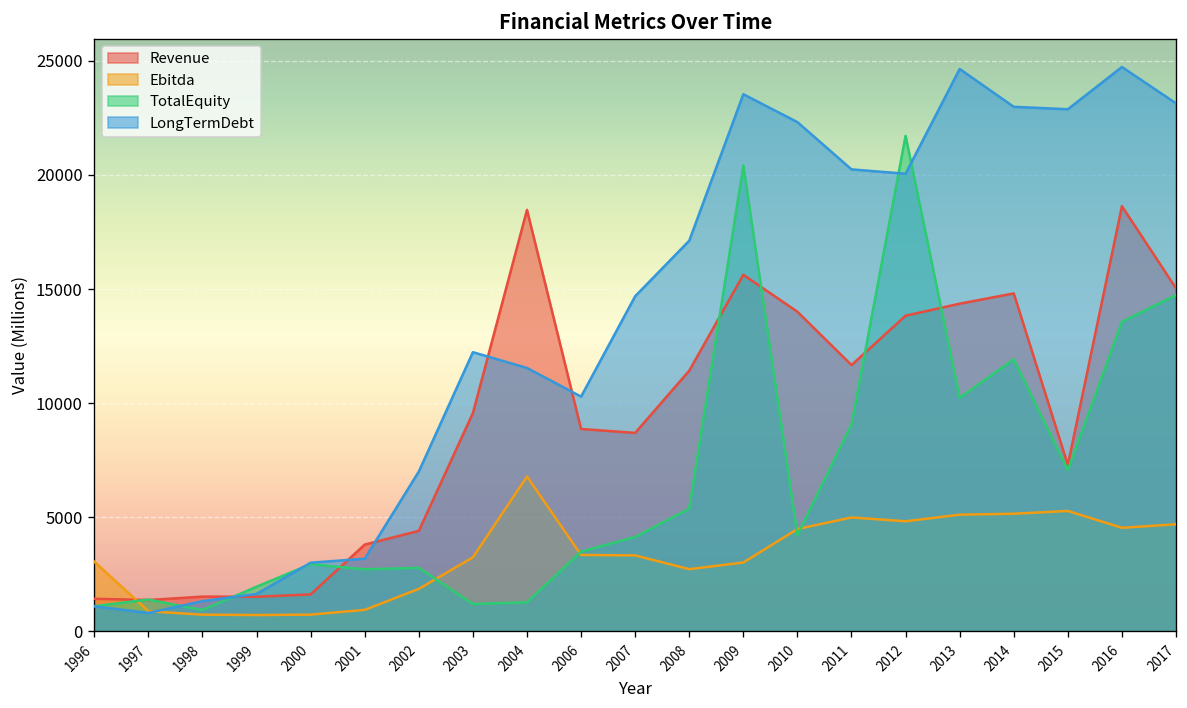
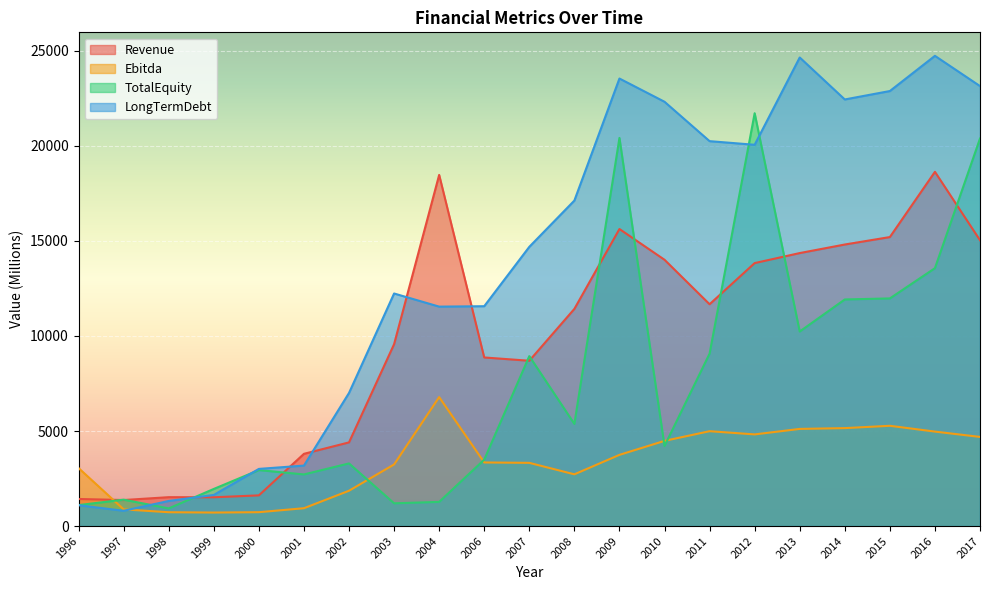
  {
    "Revenue": {
      "1996": 1400,
      "1998": 1500,
      "2000": 1600,
      "2001": 3800,
      "2002": 4400,
      "2003": 9600,
      "2004": 18500,
      "2006": 8900,
      "2007": 8700,
      "2008": 11400,
      "2009": 15600,
      "2010": 14000,
      "2011": 11700,
      "2012": 13800,
      "2013": 14400,
      "2014": 14800,
-     "2015": 7300,
+     "2015": 15200,
      "2016": 18600,
      "2017": 15000
    },
    "Ebitda": {
      "1996": 3000,
      "1998": 700,
      "1999": 700,
      "2000": 700,
      "2001": 900,
      "2002": 1900,
      "2003": 3200,
      "2004": 6800,
      "2006": 3300,
      "2007": 3300,
      "2008": 2700,
-     "2009": 3000,
+     "2009": 3700,
      "2010": 4500,
      "2011": 5000,
      "2012": 4800,
      "2013": 5100,
      "2014": 5200,
      "2015": 5300,
-     "2016": 4500,
+     "2016": 5000,
      "2017": 4700
    },
    "TotalEquity": {
      "1998": 900,
      "1999": 2000,
      "2001": 2700,
-     "2002": 2800,
+     "2002": 3300,
      "2003": 1200,
      "2004": 1300,
      "2006": 3500,
-     "2007": 4100,
+     "2007": 8900,
      "2008": 5400,
      "2009": 20400,
      "2010": 4200,
      "2011": 9100,
      "2012": 21700,
      "2013": 10200,
      "2014": 11900,
-     "2015": 7100,
+     "2015": 12000,
      "2016": 13600,
-     "2017": 14700
+     "2017": 20400
    },
    "LongTermDebt": {
      "1998": 1300,
      "2001": 3200,
      "2002": 7000,
      "2003": 12200,
      "2004": 11500,
-     "2006": 10300,
+     "2006": 11600,
      "2007": 14700,
      "2008": 17100,
      "2009": 23500,
      "2010": 22300,
      "2011": 20200,
      "2012": 20100,
      "2013": 24600,
-     "2014": 23000,
+     "2014": 22400,
      "2015": 22900,
      "2016": 24700,
      "2017": 23100
    }
  }
